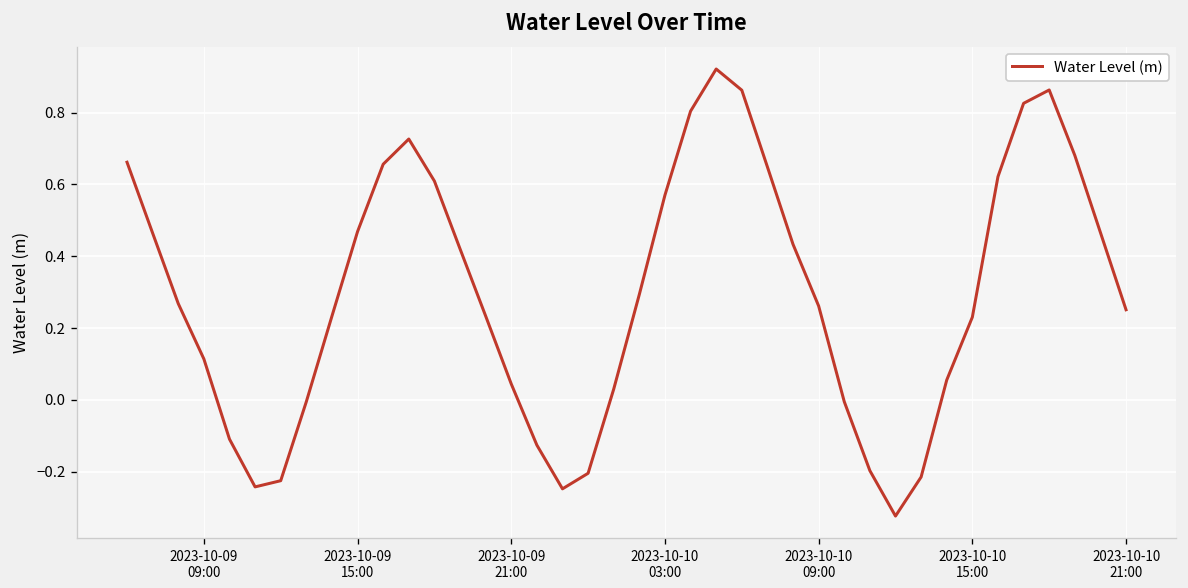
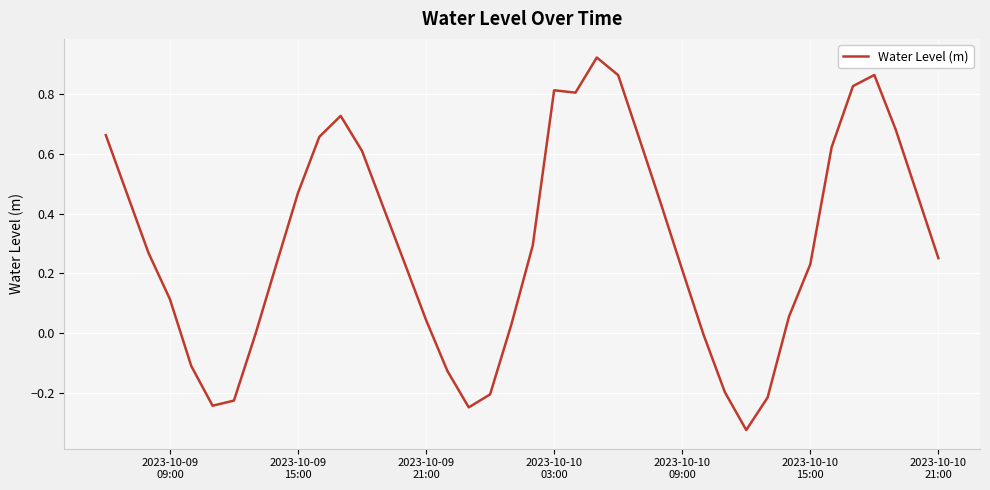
  {
    "2023-10-09 09:00": 0.11,
    "2023-10-09 15:00": 0.47,
    "2023-10-09 21:00": 0.04,
-   "2023-10-10 03:00": 0.57,
-   "2023-10-10 09:00": 0.26,
+   "2023-10-10 03:00": 0.81,
+   "2023-10-10 09:00": 0.21,
    "2023-10-10 15:00": 0.23,
    "2023-10-10 21:00": 0.25
  }
